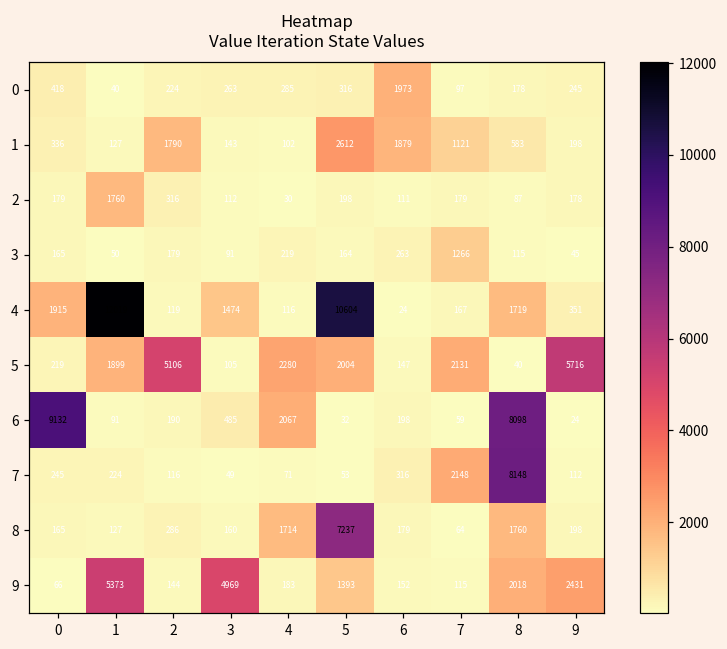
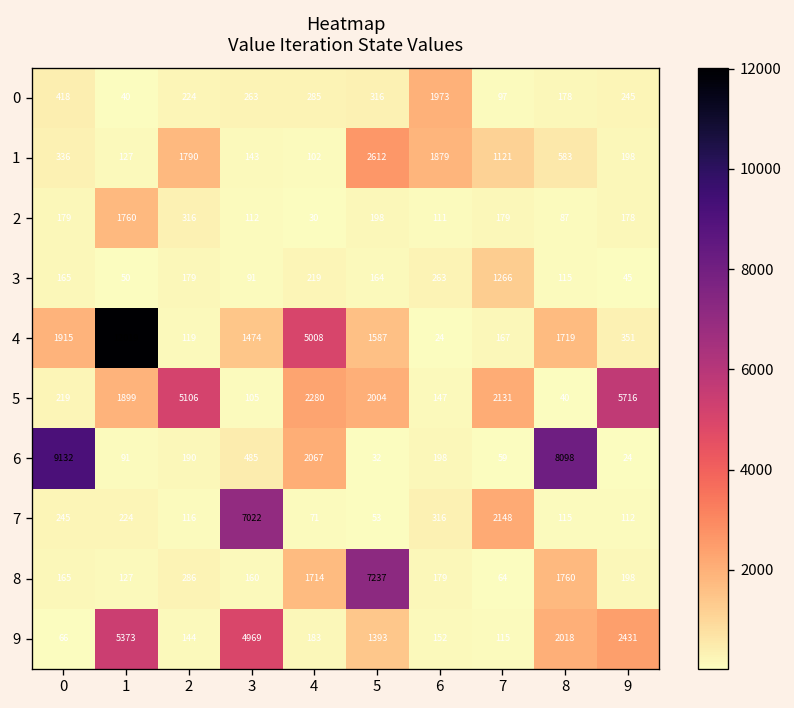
  {
    "0": {
      "0": 418,
      "1": 40,
      "2": 224,
      "3": 263,
      "4": 285,
      "5": 316,
      "6": 1973,
      "7": 97,
      "8": 178,
      "9": 245
    },
    "1": {
      "0": 336,
      "1": 127,
      "2": 1790,
      "3": 143,
      "4": 102,
      "5": 2612,
      "6": 1879,
      "7": 1121,
      "8": 583,
      "9": 198
    },
    "2": {
      "0": 179,
      "1": 1760,
      "2": 316,
      "3": 112,
      "4": 30,
      "5": 198,
      "6": 111,
      "7": 179,
      "8": 87,
      "9": 178
    },
    "3": {
      "0": 165,
      "1": 50,
      "2": 179,
      "3": 91,
      "4": 219,
      "5": 164,
      "6": 263,
      "7": 1266,
      "8": 115,
      "9": 45
    },
    "4": {
      "0": 1915,
      "2": 119,
      "3": 1474,
-     "4": 116,
-     "5": 10604,
+     "4": 5008,
+     "5": 1587,
      "6": 24,
      "7": 167,
      "8": 1719,
      "9": 351
    },
    "5": {
      "0": 219,
      "1": 1899,
      "2": 5106,
      "3": 105,
      "4": 2280,
      "5": 2004,
      "6": 147,
      "7": 2131,
      "8": 40,
      "9": 5716
    },
    "6": {
      "0": 9132,
      "1": 91,
      "2": 190,
      "3": 485,
      "4": 2067,
      "5": 32,
      "6": 198,
      "7": 59,
      "8": 8098,
      "9": 24
    },
    "7": {
      "0": 245,
      "1": 224,
      "2": 116,
-     "3": 49,
+     "3": 7022,
      "4": 71,
      "5": 53,
      "6": 316,
      "7": 2148,
-     "8": 8148,
+     "8": 115,
      "9": 112
    },
    "8": {
      "0": 165,
      "1": 127,
      "2": 286,
      "3": 160,
      "4": 1714,
      "5": 7237,
      "6": 179,
      "7": 64,
      "8": 1760,
      "9": 198
    },
    "9": {
      "0": 66,
      "1": 5373,
      "2": 144,
      "3": 4969,
      "4": 183,
      "5": 1393,
      "6": 152,
      "7": 115,
      "8": 2018,
      "9": 2431
    }
  }
